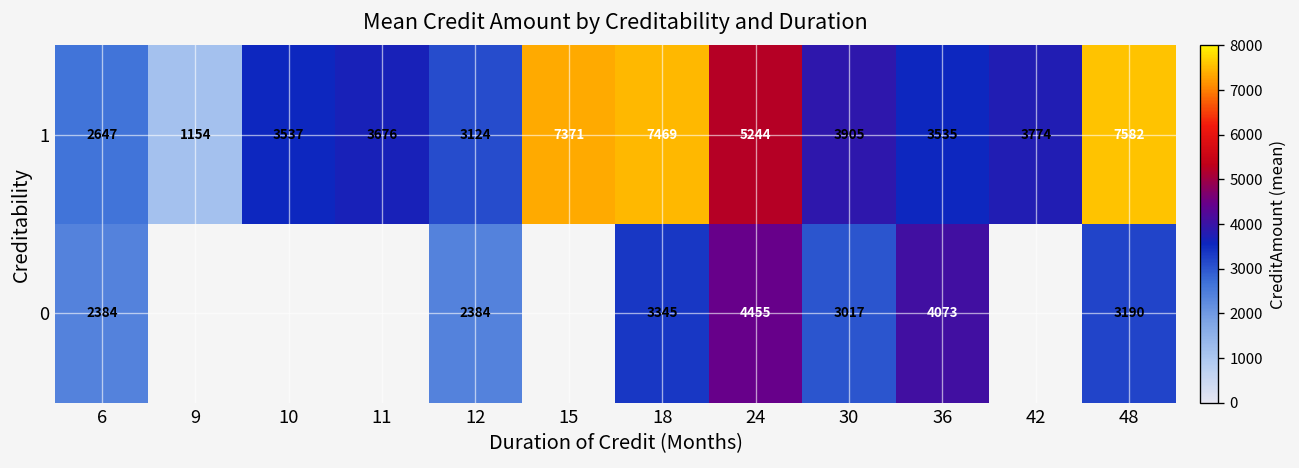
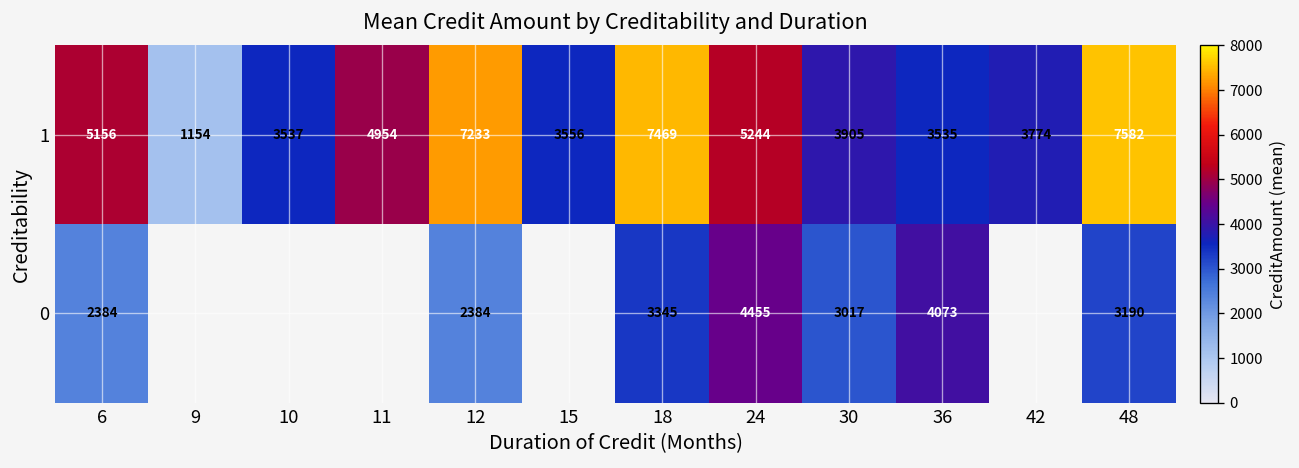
  {
    "1": {
-     "6": 2647,
+     "6": 5156,
      "9": 1154,
      "10": 3537,
-     "11": 3676,
-     "12": 3124,
-     "15": 7371,
+     "11": 4954,
+     "12": 7233,
+     "15": 3556,
      "18": 7469,
      "24": 5244,
      "30": 3905,
      "36": 3535,
      "42": 3774,
      "48": 7582
    },
    "0": {
      "6": 2384,
      "12": 2384,
      "18": 3345,
      "24": 4455,
      "30": 3017,
      "36": 4073,
      "48": 3190
    }
  }
